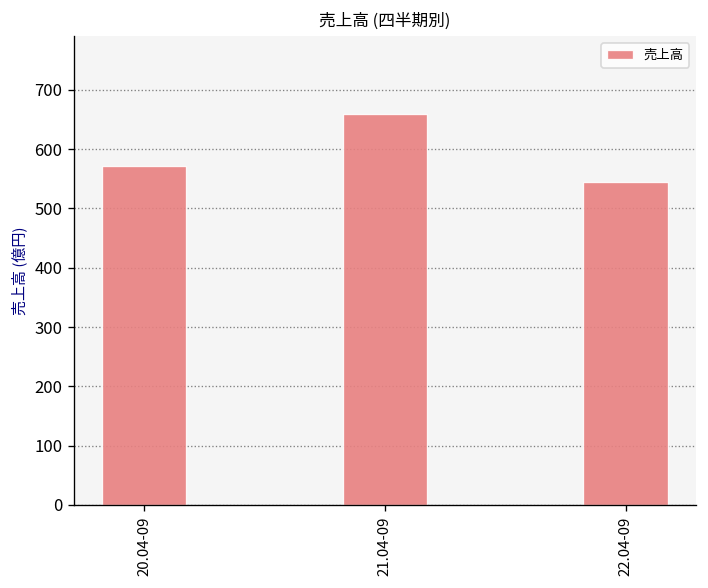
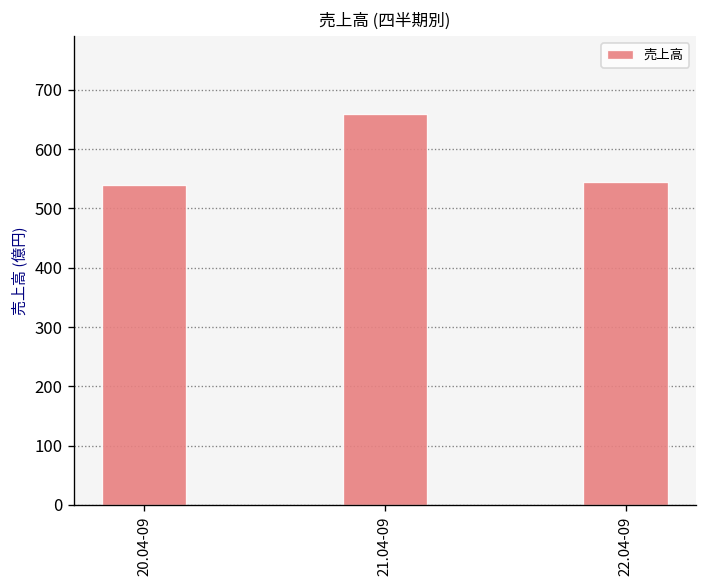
  {
-   "20.04-09": 570,
+   "20.04-09": 540,
    "21.04-09": 660,
    "22.04-09": 550
  }
